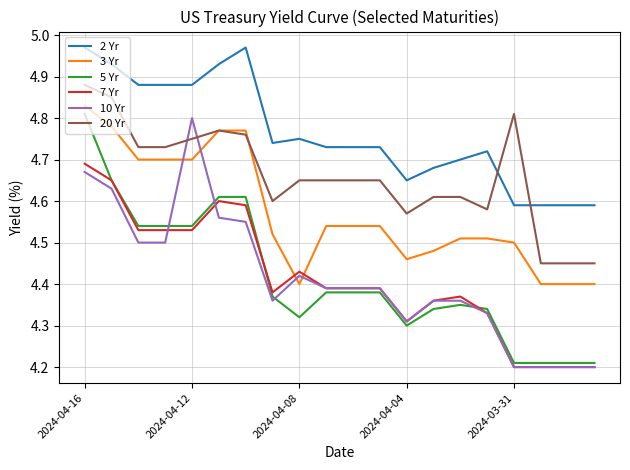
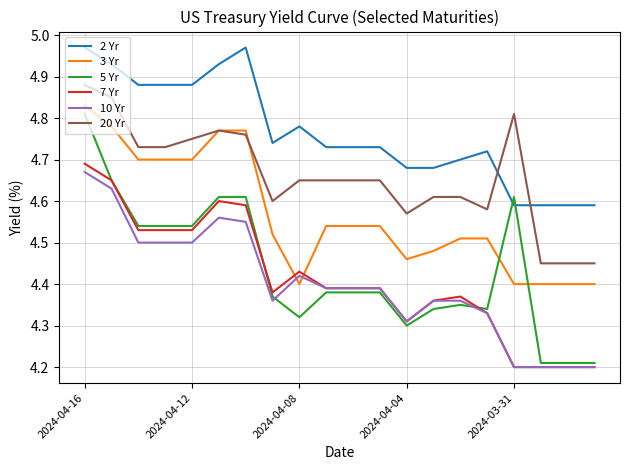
  {
    "2 Yr": {
      "2024-04-12": 4.88,
-     "2024-04-08": 4.75,
-     "2024-04-04": 4.65,
+     "2024-04-08": 4.78,
+     "2024-04-04": 4.68,
      "2024-03-31": 4.59
    },
    "3 Yr": {
      "2024-04-12": 4.7,
      "2024-04-08": 4.4,
      "2024-04-04": 4.46,
-     "2024-03-31": 4.5
+     "2024-03-31": 4.4
    },
    "5 Yr": {
      "2024-04-12": 4.54,
      "2024-04-08": 4.32,
      "2024-04-04": 4.30,
-     "2024-03-31": 4.21
+     "2024-03-31": 4.61
    },
    "7 Yr": {
      "2024-04-16": 4.69,
      "2024-04-12": 4.53,
      "2024-04-08": 4.43
    },
    "10 Yr": {
      "2024-04-16": 4.67,
-     "2024-04-12": 4.8,
+     "2024-04-12": 4.5,
      "2024-04-08": 4.42
    },
    "20 Yr": {
      "2024-04-12": 4.75,
      "2024-04-08": 4.65,
      "2024-04-04": 4.57,
      "2024-03-31": 4.81
    }
  }
